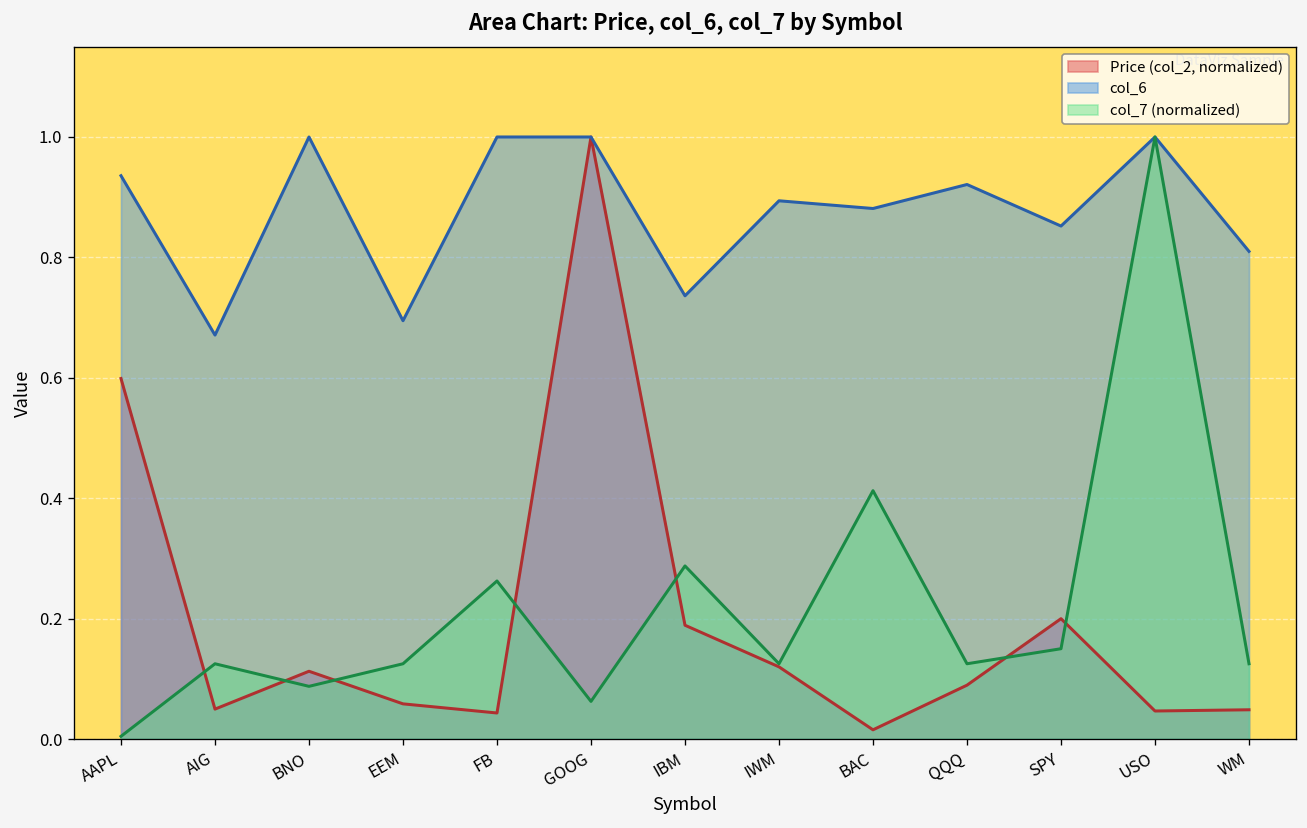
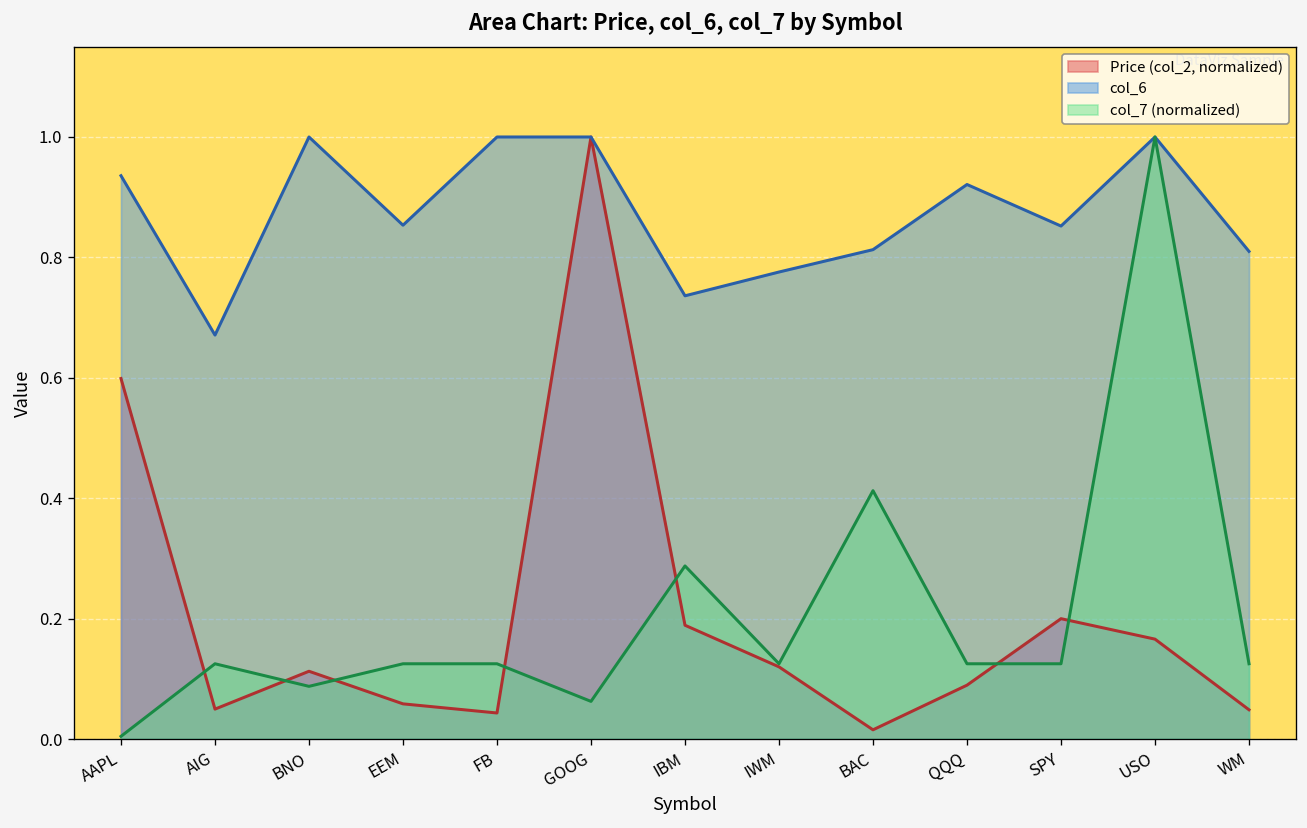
  {
    "Price (col_2, normalized)": {
      "AAPL": 0.60,
      "AIG": 0.05,
      "BNO": 0.11,
      "EEM": 0.06,
      "FB": 0.04,
      "IBM": 0.19,
      "IWM": 0.12,
      "BAC": 0.02,
      "QQQ": 0.09,
      "SPY": 0.20,
-     "USO": 0.05,
+     "USO": 0.17,
      "WM": 0.05
    },
    "col_6": {
      "AAPL": 0.94,
      "AIG": 0.67,
      "BNO": 1.00,
-     "EEM": 0.69,
+     "EEM": 0.85,
      "FB": 1.00,
      "IBM": 0.74,
-     "IWM": 0.89,
-     "BAC": 0.88,
+     "IWM": 0.78,
+     "BAC": 0.81,
      "QQQ": 0.92,
      "SPY": 0.85,
      "WM": 0.81
    },
    "col_7 (normalized)": {
      "AAPL": 0.00,
      "AIG": 0.13,
      "BNO": 0.09,
      "EEM": 0.13,
-     "FB": 0.26,
+     "FB": 0.13,
      "GOOG": 0.06,
      "IBM": 0.29,
      "IWM": 0.13,
      "BAC": 0.41,
      "QQQ": 0.13,
-     "SPY": 0.15,
+     "SPY": 0.13,
      "WM": 0.13
    }
  }
